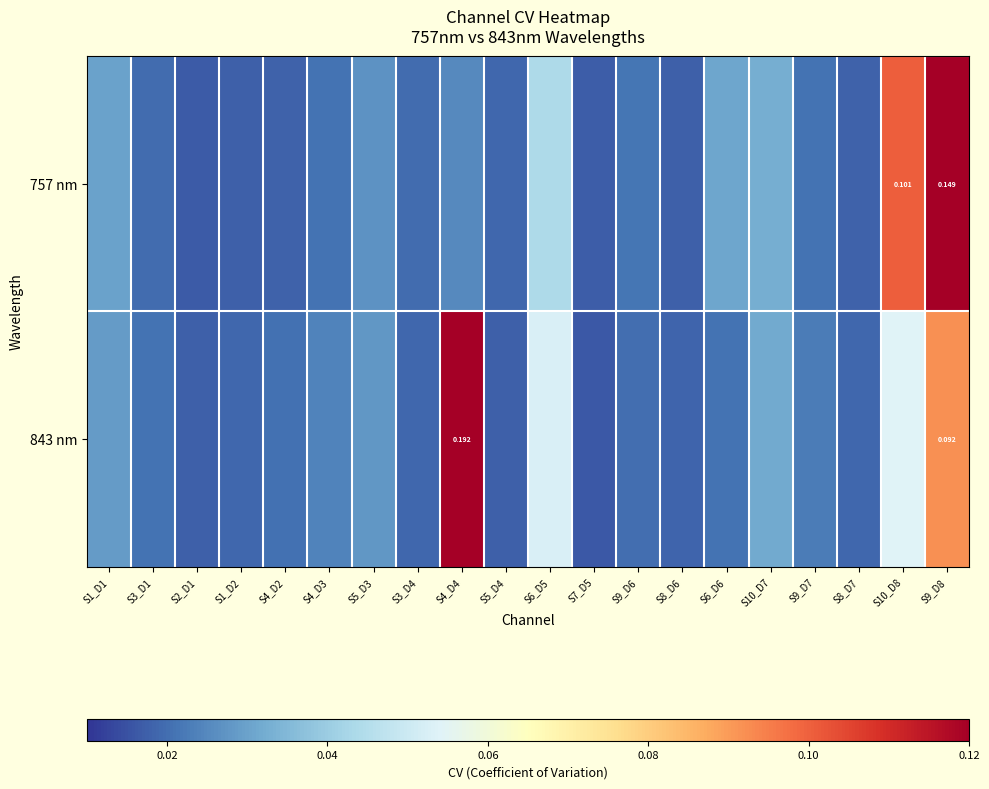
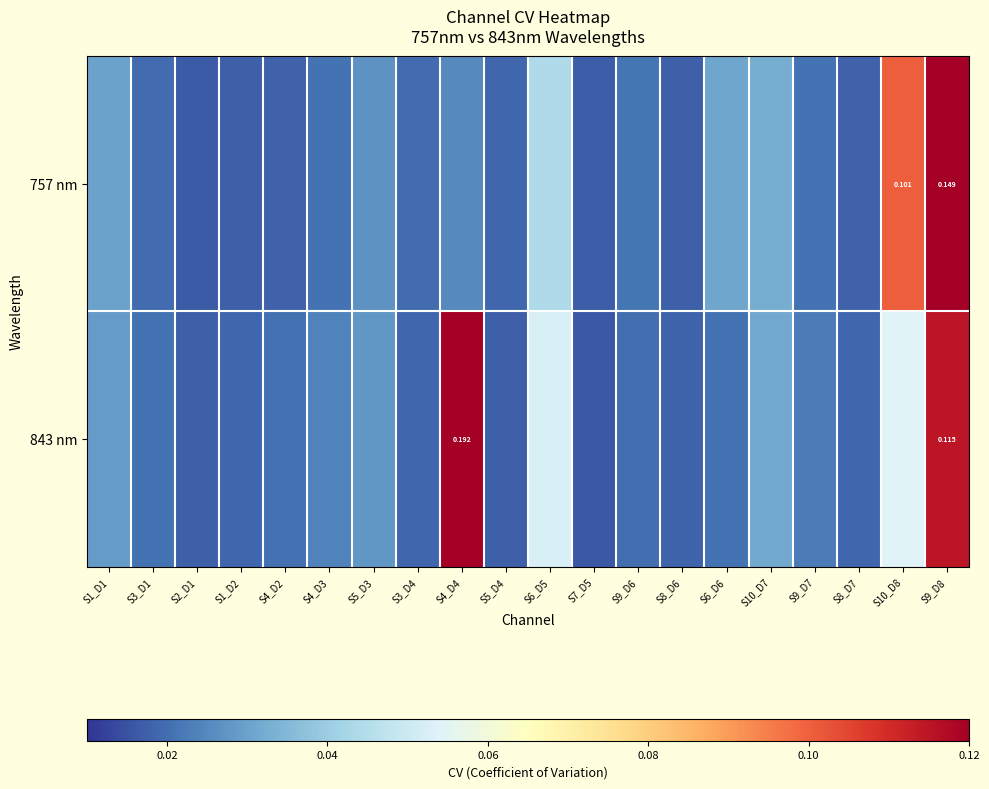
  {
    "757 nm": {
      "S10_D8": 0.101,
      "S9_D8": 0.149
    },
    "843 nm": {
      "S4_D4": 0.192,
-     "S9_D8": 0.092
+     "S9_D8": 0.115
    }
  }
